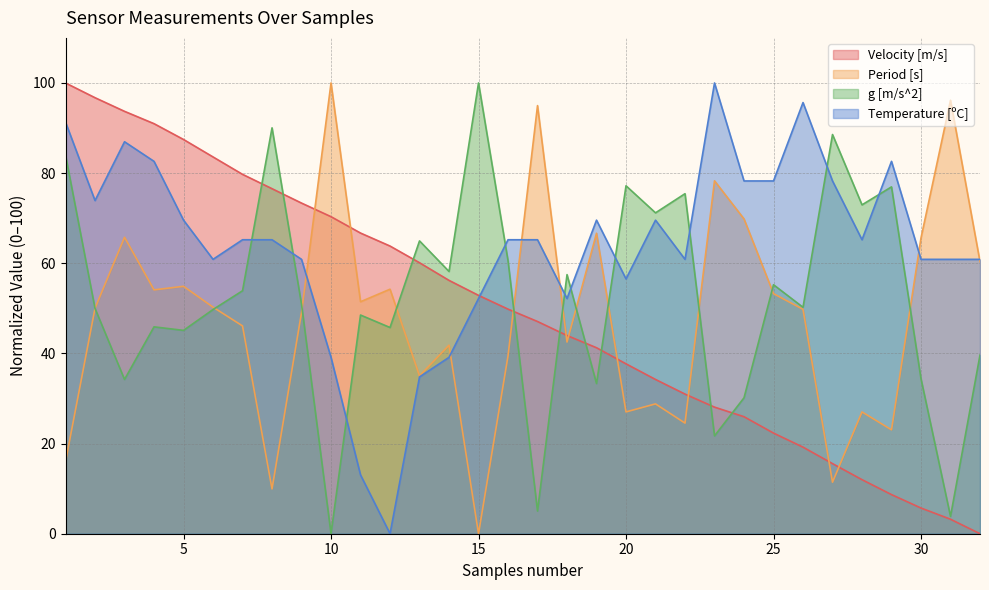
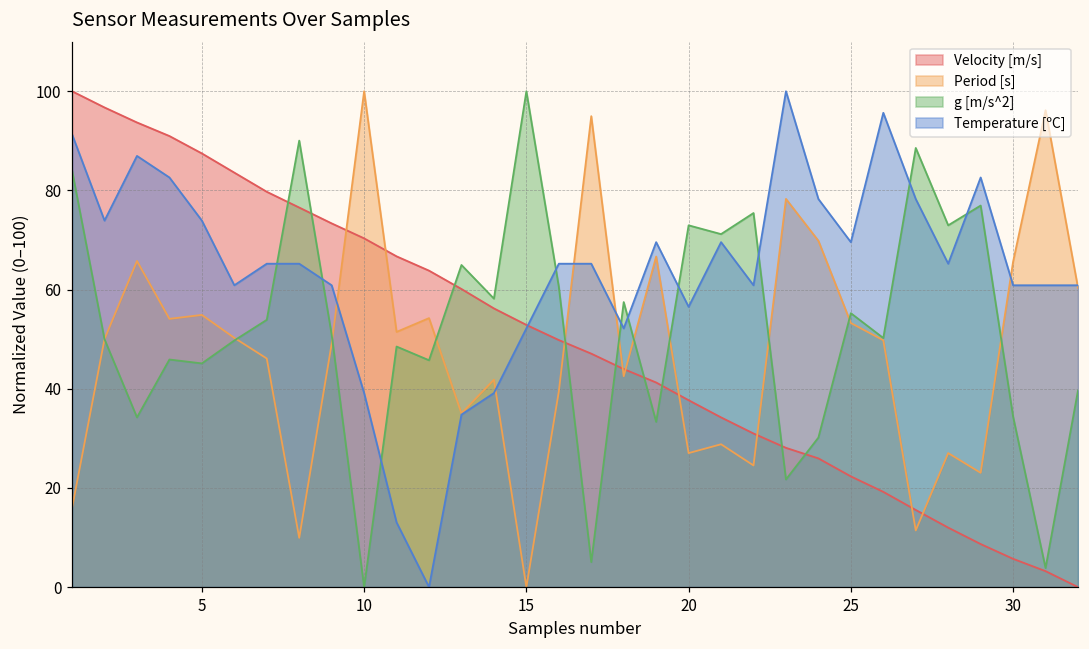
  {
    "g [m/s^2]": {
      "5": 45,
      "10": 0,
      "15": 100,
-     "20": 77,
+     "20": 73,
      "25": 55,
      "30": 34
    },
    "Temperature [ºC]": {
-     "5": 70,
+     "5": 74,
      "10": 39,
      "15": 52,
      "20": 57,
-     "25": 78,
+     "25": 70,
      "30": 61
    }
  }
